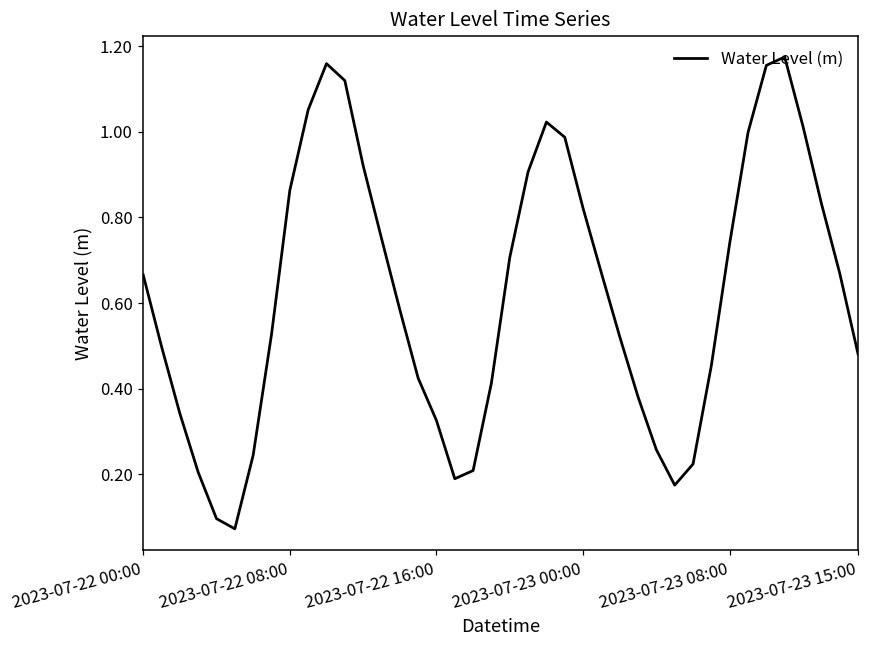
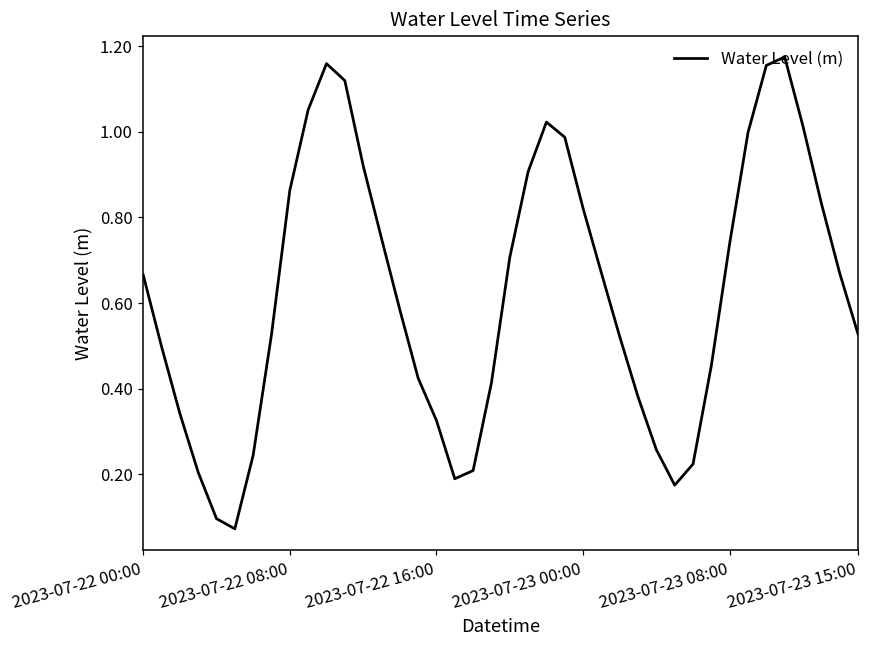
  {
    "2023-07-22 00:00": 0.67,
    "2023-07-22 08:00": 0.86,
    "2023-07-22 16:00": 0.33,
    "2023-07-23 00:00": 0.82,
    "2023-07-23 08:00": 0.74,
-   "2023-07-23 15:00": 0.48
+   "2023-07-23 15:00": 0.53
  }
